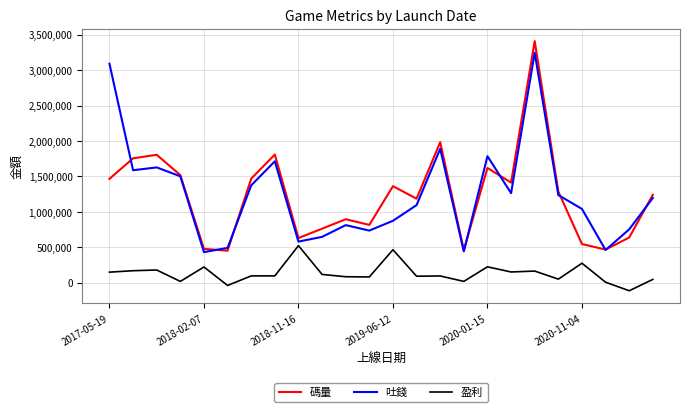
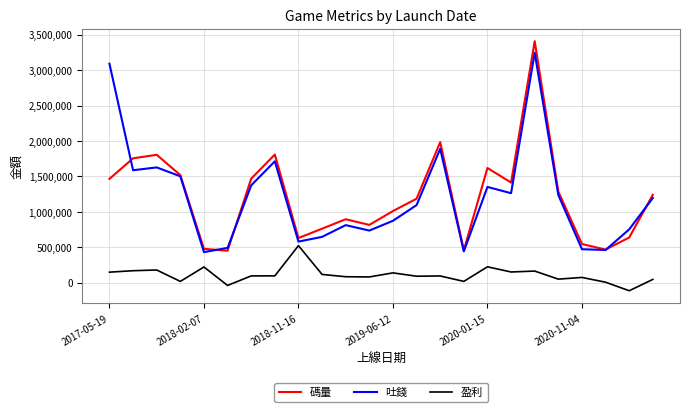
  {
    "碼量": {
      "2017-05-19": "1,500,000",
      "2018-02-07": "500,000",
      "2018-11-16": "600,000",
-     "2019-06-12": "1,400,000",
+     "2019-06-12": "1,000,000",
      "2020-01-15": "1,600,000",
      "2020-11-04": "500,000"
    },
    "吐錢": {
      "2017-05-19": "3,100,000",
      "2018-02-07": "400,000",
      "2018-11-16": "600,000",
      "2019-06-12": "900,000",
-     "2020-01-15": "1,800,000",
-     "2020-11-04": "1,000,000"
+     "2020-01-15": "1,400,000",
+     "2020-11-04": "500,000"
    },
    "盈利": {
      "2017-05-19": "100,000",
      "2018-02-07": "200,000",
      "2018-11-16": "500,000",
-     "2019-06-12": "500,000",
+     "2019-06-12": "100,000",
      "2020-01-15": "200,000",
-     "2020-11-04": "300,000"
+     "2020-11-04": "100,000"
    }
  }
